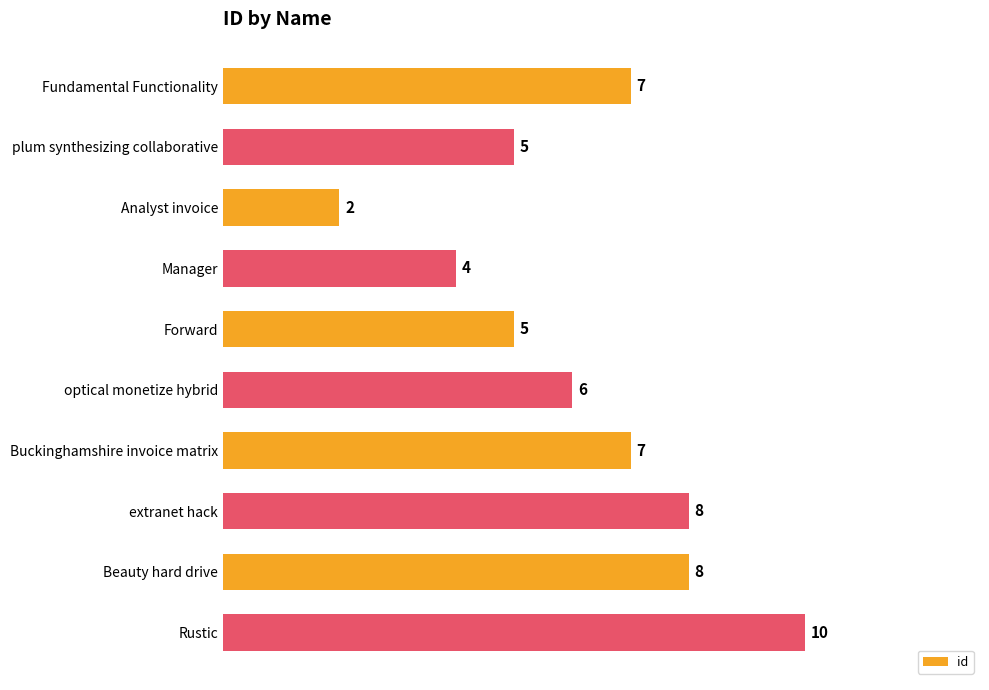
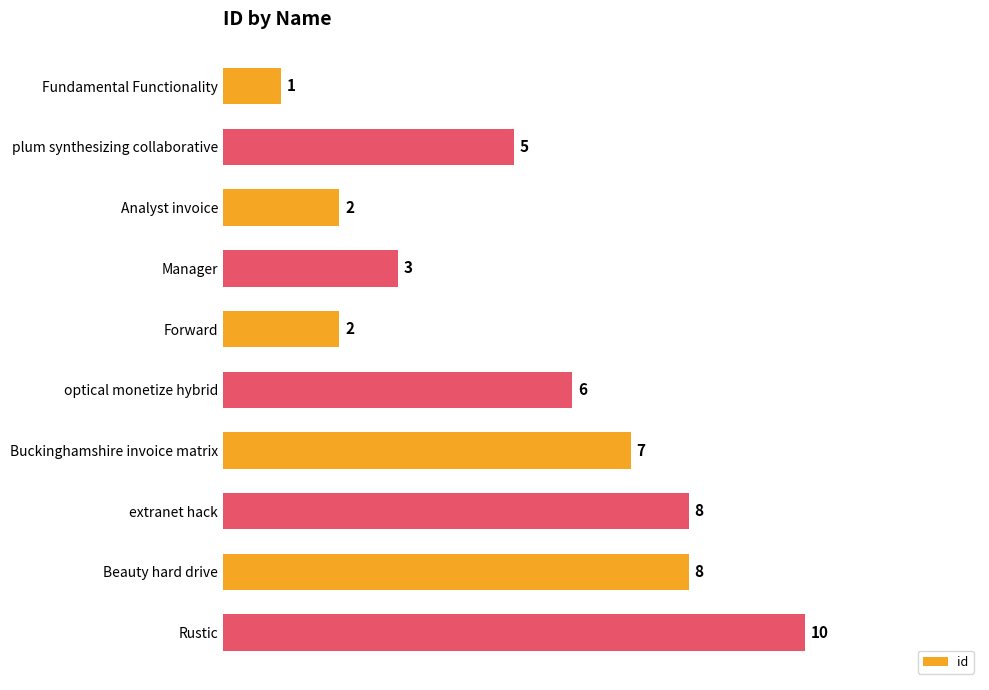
  {
-   "Fundamental Functionality": 7,
+   "Fundamental Functionality": 1,
    "plum synthesizing collaborative": 5,
    "Analyst invoice": 2,
-   "Manager": 4,
-   "Forward": 5,
+   "Manager": 3,
+   "Forward": 2,
    "optical monetize hybrid": 6,
    "Buckinghamshire invoice matrix": 7,
    "extranet hack": 8,
    "Beauty hard drive": 8,
    "Rustic": 10
  }
